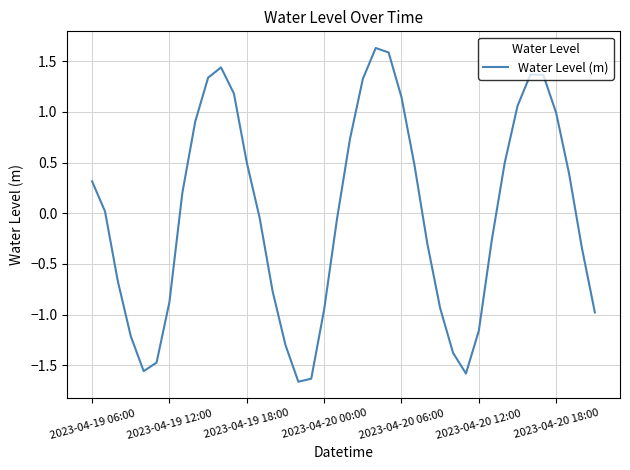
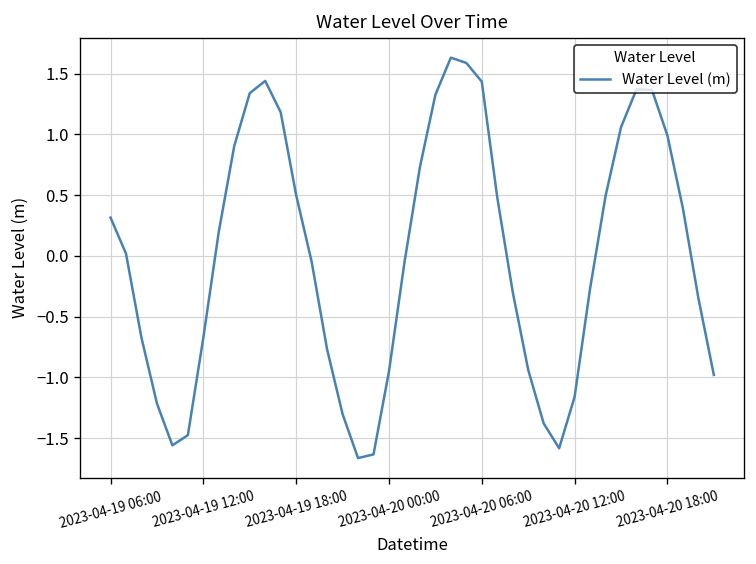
  {
    "2023-04-19 06:00": 0.31,
-   "2023-04-19 12:00": -0.88,
+   "2023-04-19 12:00": -0.67,
    "2023-04-19 18:00": 0.50,
    "2023-04-20 00:00": -0.95,
-   "2023-04-20 06:00": 1.15,
+   "2023-04-20 06:00": 1.43,
    "2023-04-20 12:00": -1.16,
    "2023-04-20 18:00": 0.99
  }
